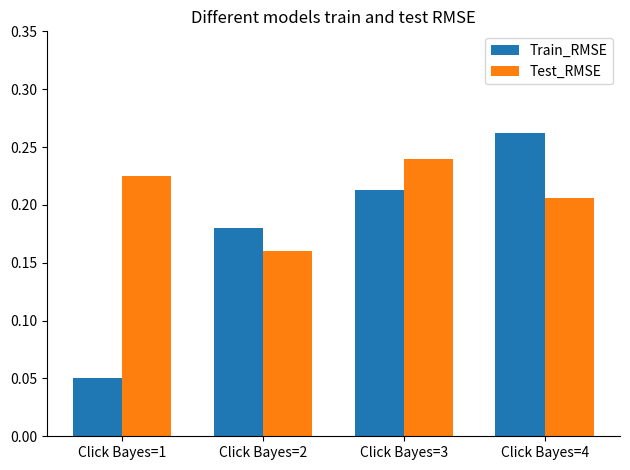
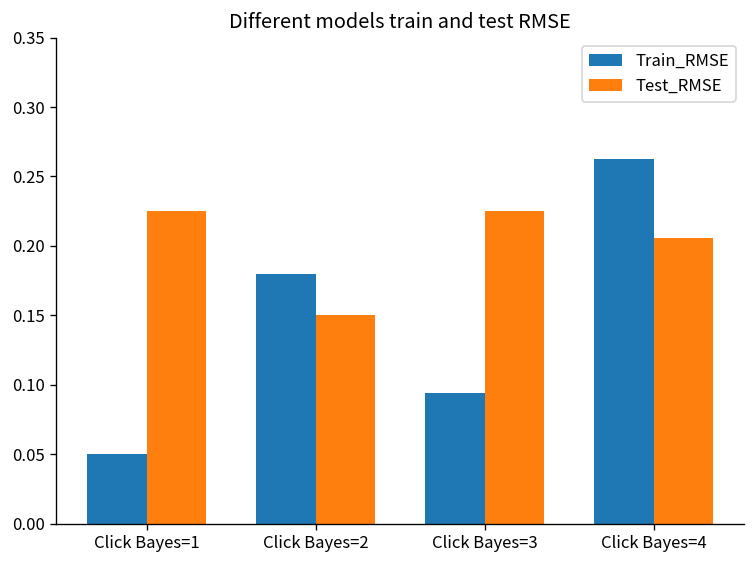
  {
    "Train_RMSE": {
      "Click Bayes=1": 0.050,
      "Click Bayes=2": 0.180,
-     "Click Bayes=3": 0.213,
+     "Click Bayes=3": 0.094,
      "Click Bayes=4": 0.263
    },
    "Test_RMSE": {
      "Click Bayes=1": 0.225,
-     "Click Bayes=2": 0.16,
-     "Click Bayes=3": 0.240,
+     "Click Bayes=2": 0.15,
+     "Click Bayes=3": 0.225,
      "Click Bayes=4": 0.206
    }
  }
